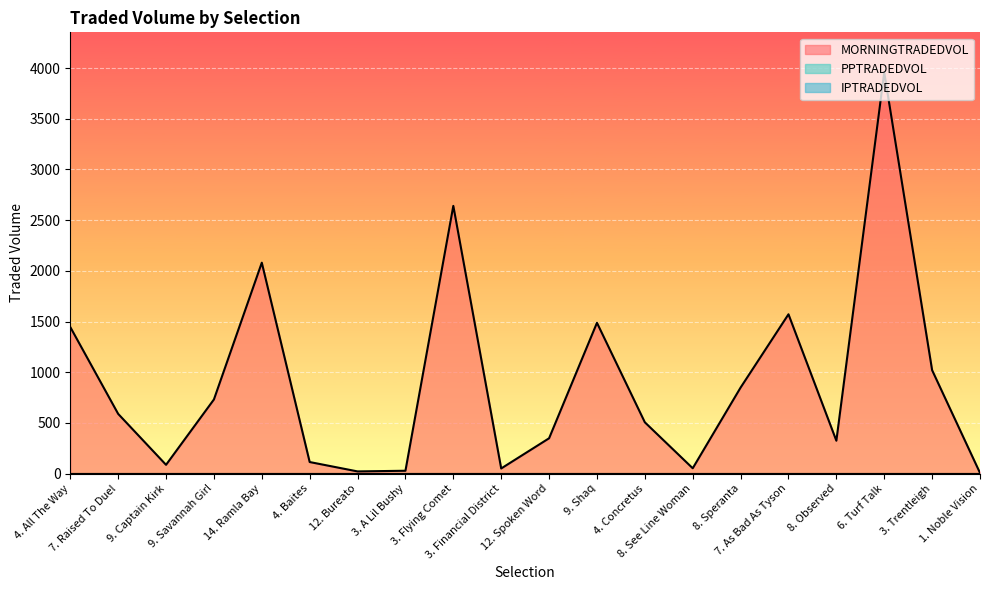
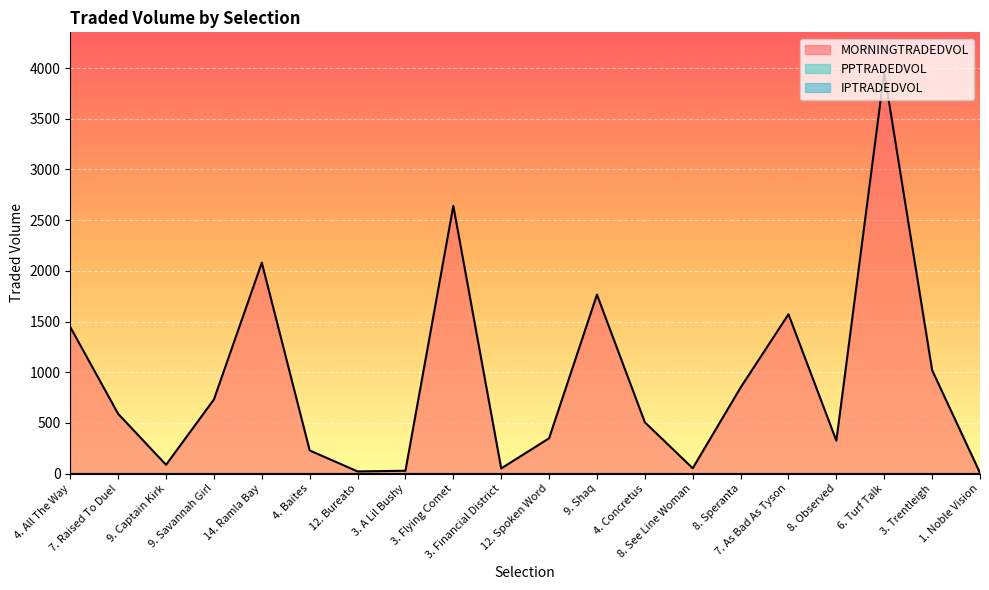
  {
    "MORNINGTRADEDVOL": {
      "4. All The Way": 1450,
      "7. Raised To Duel": 590,
      "9. Captain Kirk": 90,
      "9. Savannah Girl": 730,
      "14. Ramla Bay": 2080,
-     "4. Baites": 110,
+     "4. Baites": 230,
      "3. A Lil Bushy": 30,
      "3. Flying Comet": 2640,
      "3. Financial District": 50,
      "12. Spoken Word": 350,
-     "9. Shaq": 1490,
+     "9. Shaq": 1770,
      "4. Concretus": 510,
      "8. See Line Woman": 50,
      "8. Speranta": 850,
      "7. As Bad As Tyson": 1570,
      "8. Observed": 320,
      "3. Trentleigh": 1020
    },
    "IPTRADEDVOL": {
      "4. All The Way": 0,
      "7. Raised To Duel": 0,
      "9. Captain Kirk": 0,
      "9. Savannah Girl": 0,
      "14. Ramla Bay": 0,
      "4. Baites": 0,
      "3. A Lil Bushy": 0,
      "3. Flying Comet": 0,
      "3. Financial District": 0,
      "12. Spoken Word": 0,
      "9. Shaq": 0,
      "4. Concretus": 0,
      "8. See Line Woman": 0,
      "8. Speranta": 0,
      "7. As Bad As Tyson": 0,
      "8. Observed": 0,
      "6. Turf Talk": 0,
      "3. Trentleigh": 0
    }
  }
